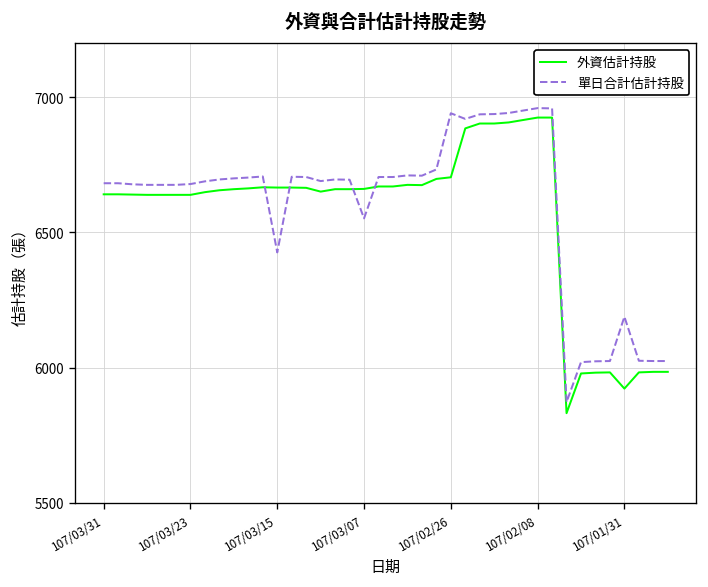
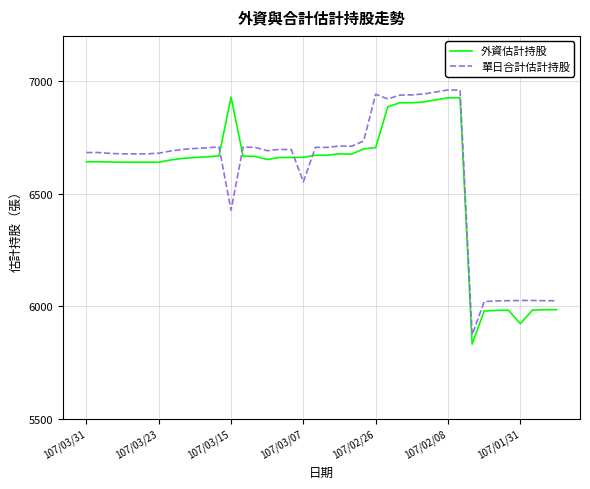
  {
    "外資估計持股": {
      "107/03/31": 6640,
      "107/03/23": 6640,
-     "107/03/15": 6670,
+     "107/03/15": 6930,
      "107/03/07": 6660,
      "107/02/26": 6700,
      "107/02/08": 6930,
      "107/01/31": 5920
    },
    "單日合計估計持股": {
      "107/03/31": 6680,
      "107/03/23": 6680,
      "107/03/15": 6430,
      "107/03/07": 6550,
      "107/02/26": 6940,
      "107/02/08": 6960,
-     "107/01/31": 6190
+     "107/01/31": 6030
    }
  }
